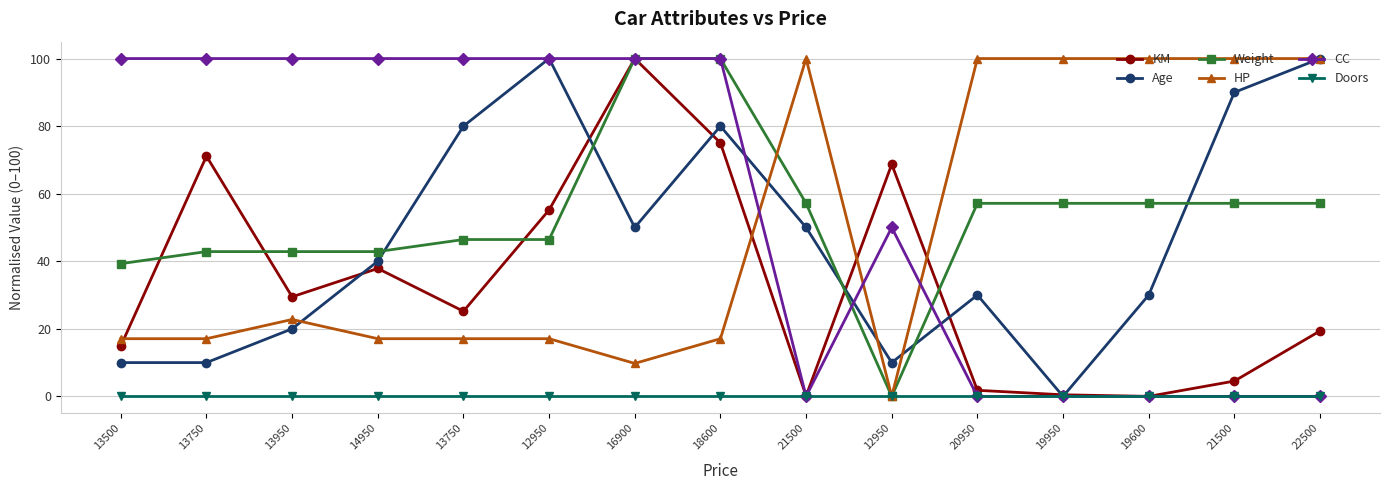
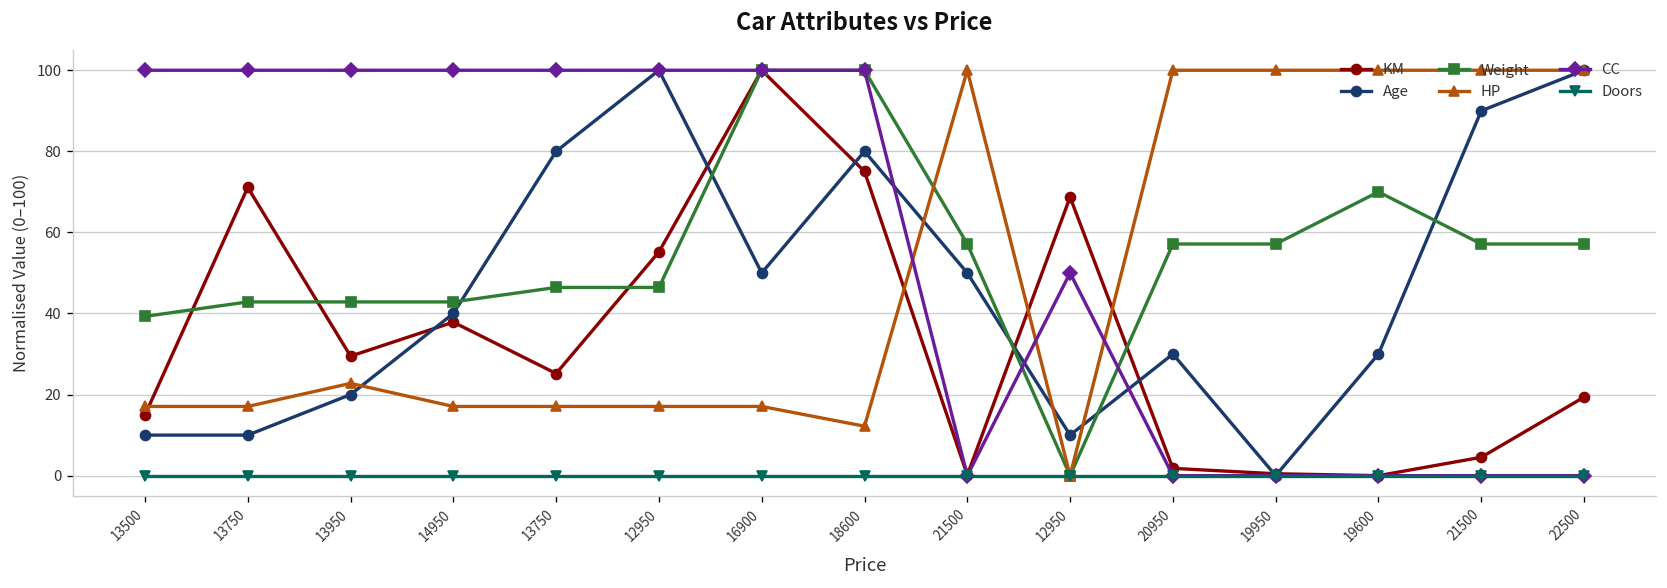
  {
    "KM": {
      "13500": 15,
      "13950": 29,
      "14950": 38,
      "18600": 75,
      "20950": 2,
      "22500": 19
    },
    "Weight": {
      "13500": 39,
      "13950": 43,
      "14950": 43,
      "20950": 57,
      "19950": 57,
-     "19600": 57,
+     "19600": 70,
      "22500": 57
    },
    "HP": {
      "13500": 17,
      "13950": 23,
      "14950": 17,
-     "16900": 10,
-     "18600": 17,
+     "16900": 17,
+     "18600": 12,
      "20950": 100,
      "19950": 100,
      "19600": 100
    },
    "CC": {
      "13500": 100,
      "13950": 100,
      "14950": 100
    }
  }
